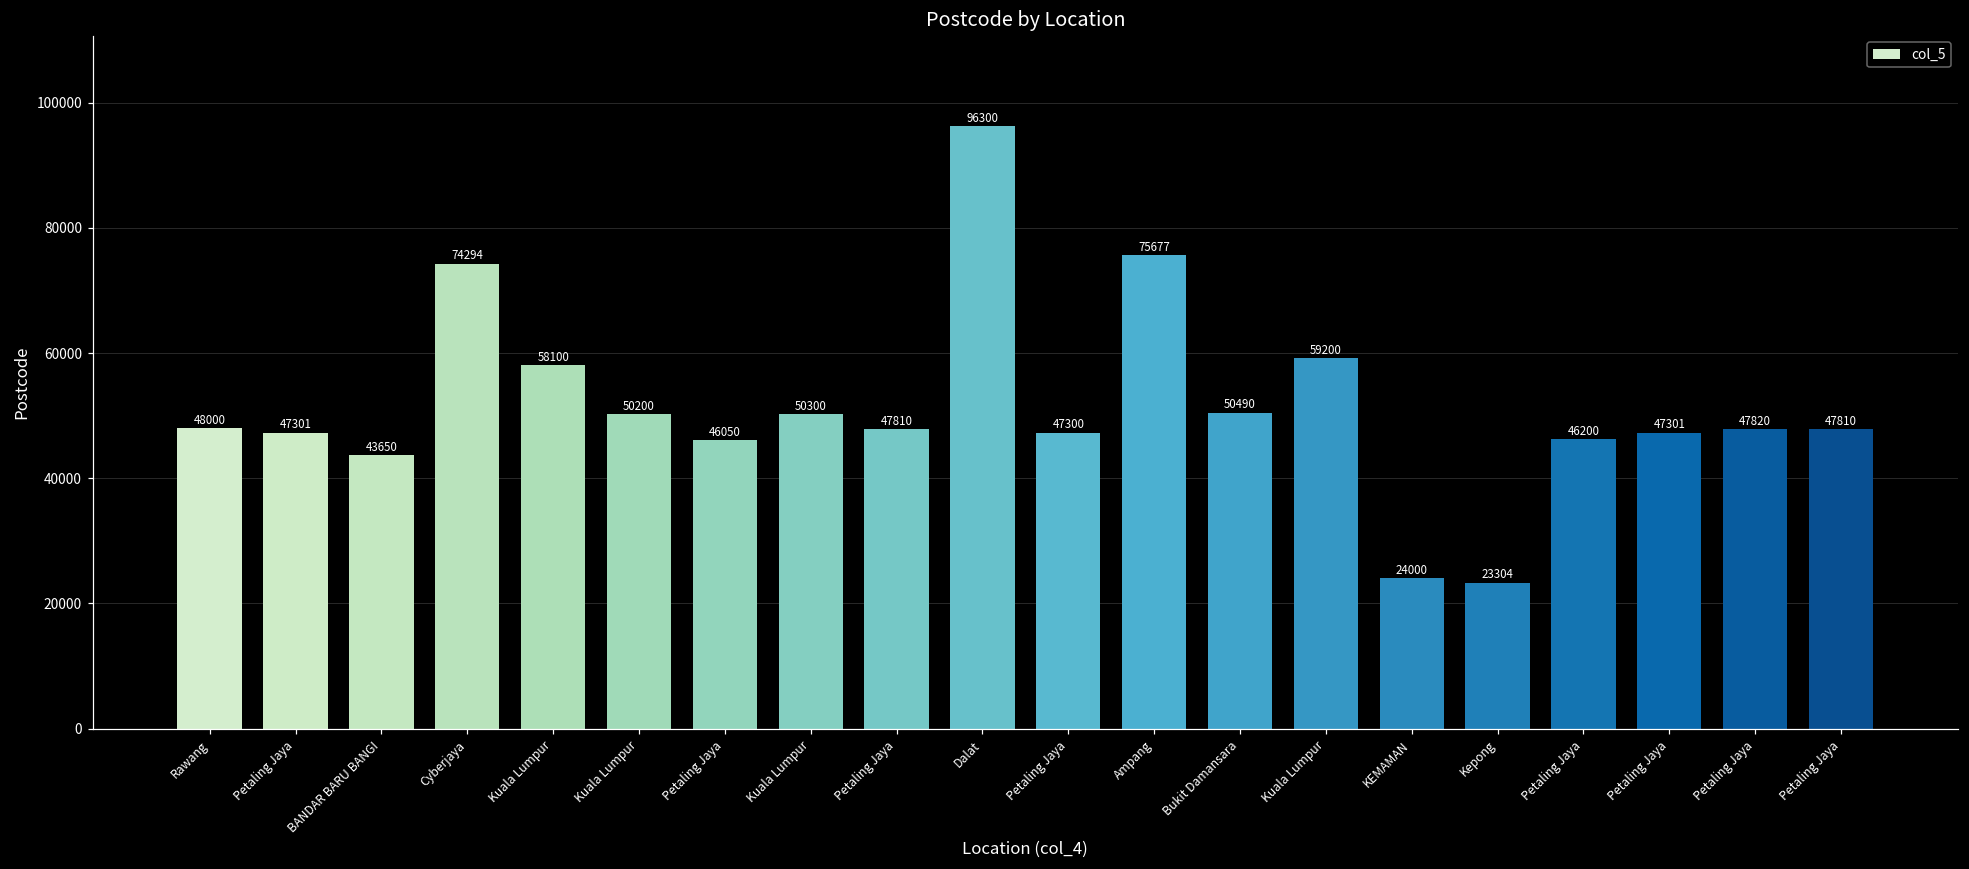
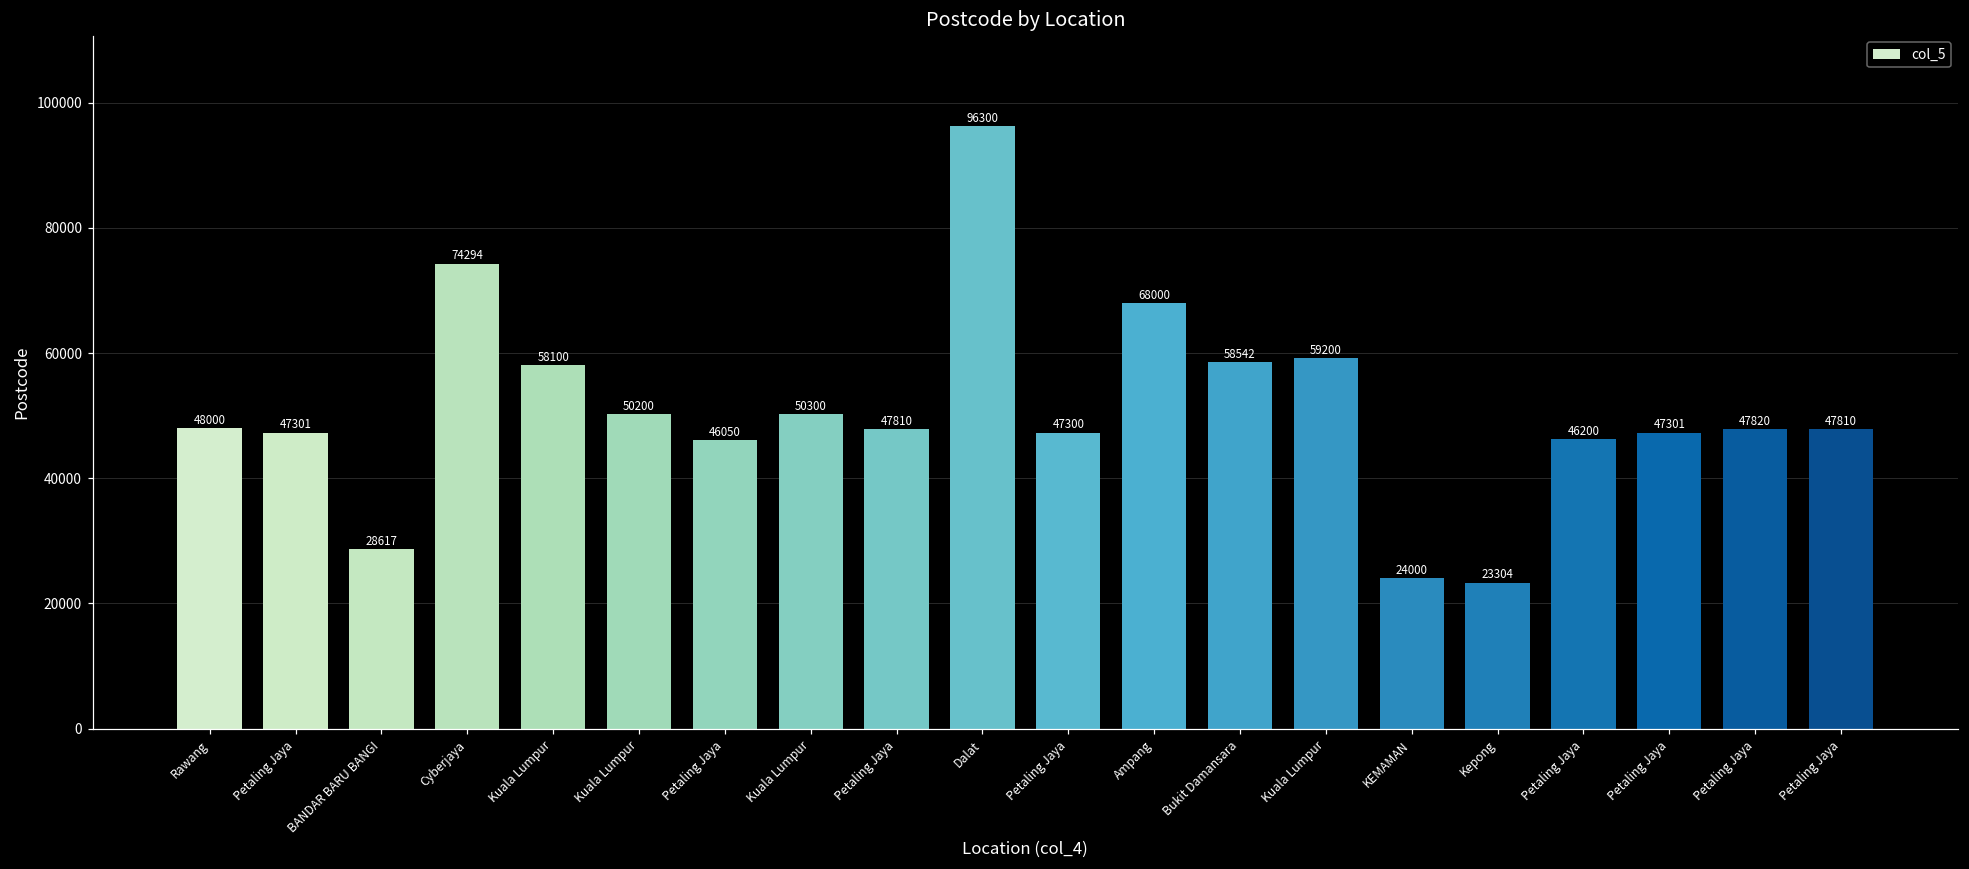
  {
    "Rawang": 48000,
-   "BANDAR BARU BANGI": 43650,
+   "BANDAR BARU BANGI": 28617,
    "Cyberjaya": 74294,
    "Dalat": 96300,
-   "Ampang": 75677,
-   "Bukit Damansara": 50490,
+   "Ampang": 68000,
+   "Bukit Damansara": 58542,
    "KEMAMAN": 24000,
    "Kepong": 23304
  }
